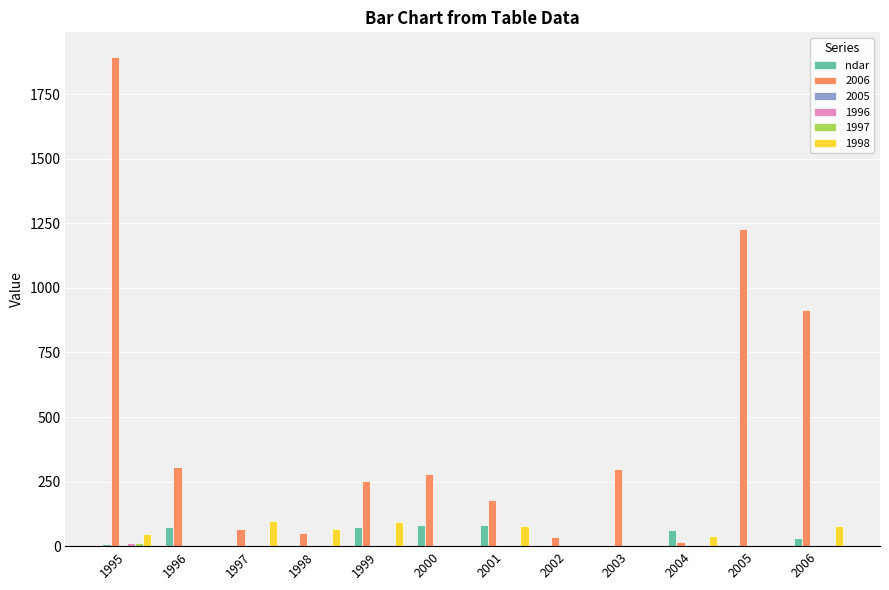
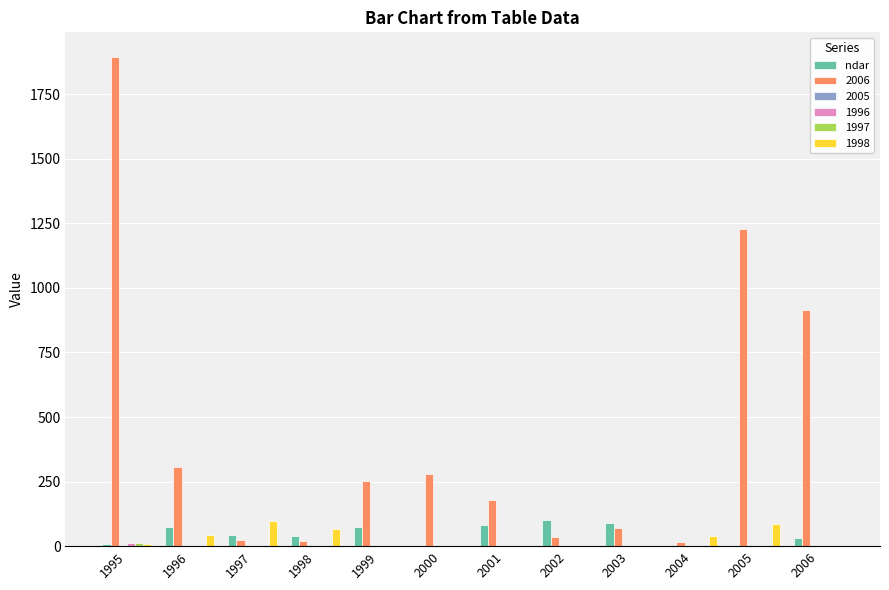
  {
    "ndar": {
      "1996": 80,
-     "1997": 0,
-     "1998": 0,
+     "1997": 40,
+     "1998": 40,
      "1999": 70,
-     "2000": 80,
+     "2000": 0,
      "2001": 80,
-     "2002": 0,
-     "2003": 0,
-     "2004": 60,
+     "2002": 100,
+     "2003": 90,
+     "2004": 0,
      "2005": 0,
      "2006": 30
    },
    "2006": {
      "1995": 1900,
      "1996": 310,
-     "1997": 70,
-     "1998": 50,
+     "1997": 20,
+     "1998": 20,
      "1999": 250,
      "2000": 280,
      "2001": 180,
      "2002": 40,
-     "2003": 300,
+     "2003": 70,
      "2004": 20,
      "2005": 1230,
      "2006": 920
    },
    "2005": {
      "1996": 0,
      "1997": 0,
      "1998": 0,
      "1999": 0,
      "2000": 0,
      "2001": 0,
      "2002": 0,
      "2003": 0,
      "2004": 0,
      "2005": 0,
      "2006": 0
    },
    "1996": {
      "1995": 10,
      "1996": 0,
      "1997": 0,
      "1998": 0,
      "1999": 0,
      "2000": 0,
      "2001": 0,
      "2002": 0,
      "2003": 0,
      "2004": 0,
      "2005": 0,
      "2006": 0
    },
    "1997": {
      "1995": 10,
      "1996": 0,
      "1997": 0,
      "1998": 0,
      "1999": 0,
      "2000": 0,
      "2001": 0,
      "2002": 0,
      "2003": 0,
      "2004": 0,
      "2005": 0,
      "2006": 0
    },
    "1998": {
-     "1995": 50,
-     "1996": 0,
+     "1995": 10,
+     "1996": 40,
      "1997": 100,
      "1998": 70,
-     "1999": 90,
+     "1999": 0,
      "2000": 0,
-     "2001": 80,
+     "2001": 0,
      "2002": 0,
      "2003": 0,
      "2004": 40,
-     "2005": 0,
-     "2006": 80
+     "2005": 80,
+     "2006": 0
    }
  }
